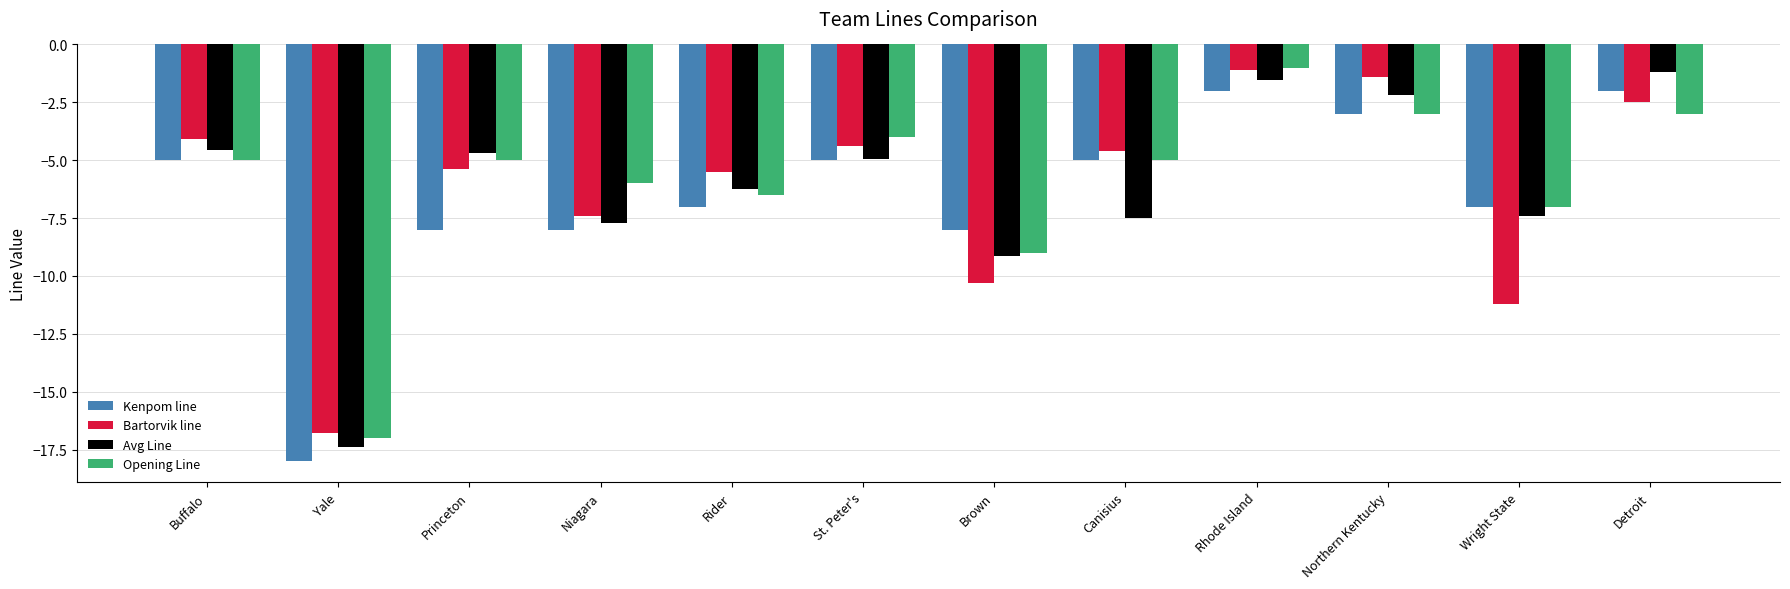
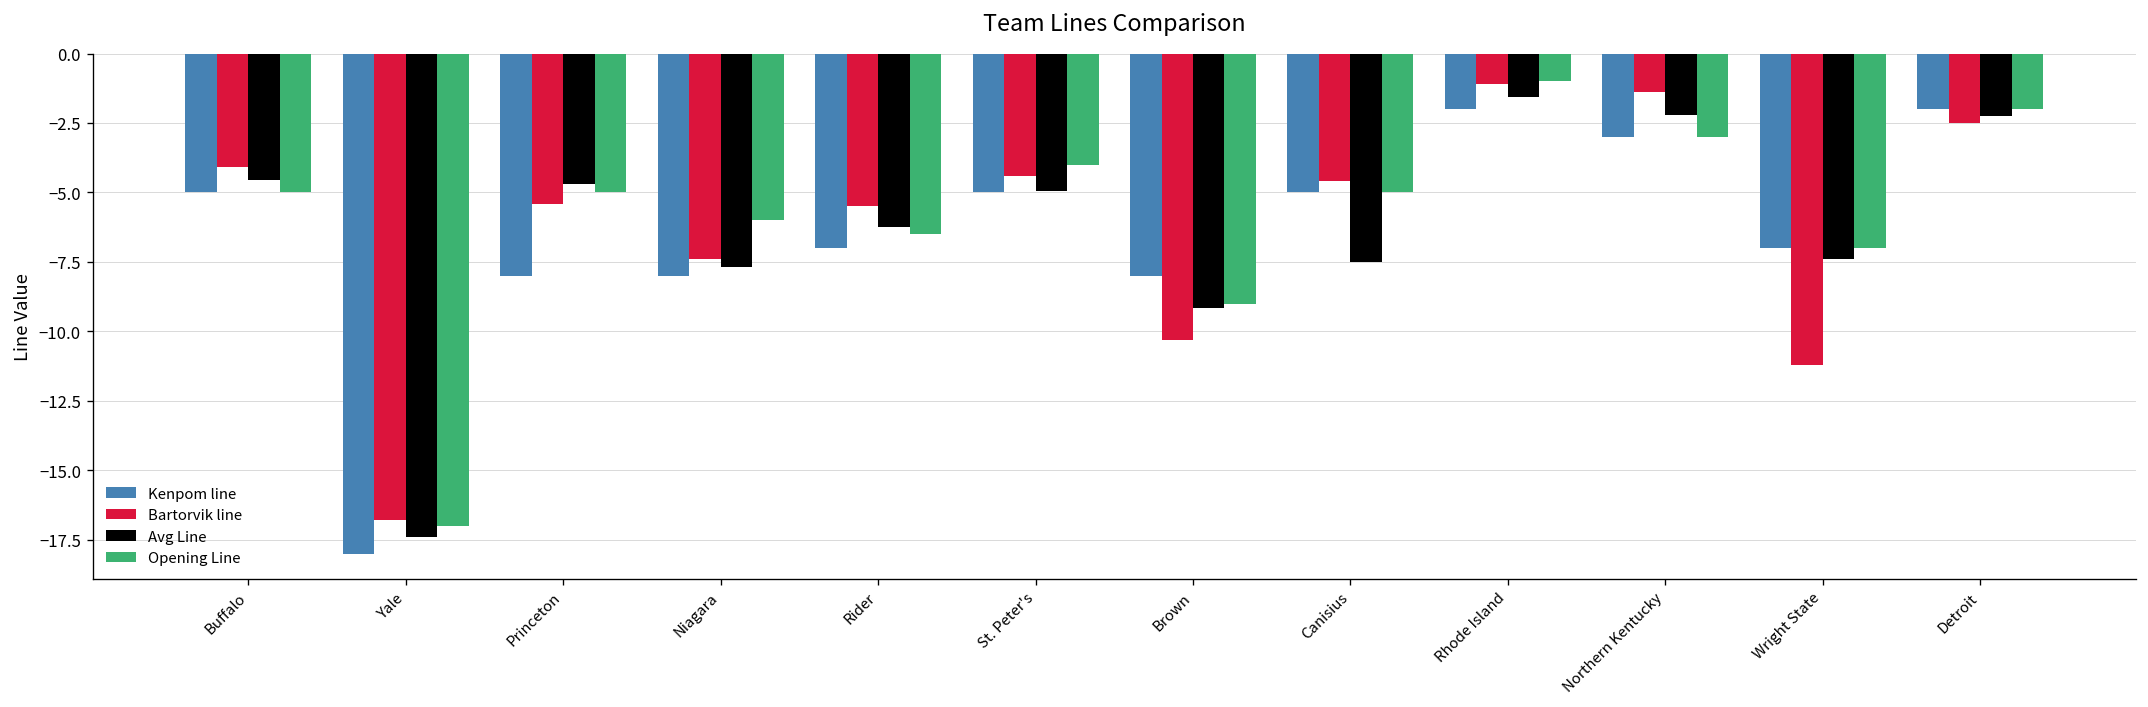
  {
    "Kenpom line": {
      "Buffalo": -5.0,
      "Yale": -18.0,
      "Princeton": -8.0,
      "Niagara": -8.0,
      "Rider": -7.0,
      "St. Peter's": -5.0,
      "Brown": -8.0,
      "Canisius": -5.0,
      "Rhode Island": -2.0,
      "Northern Kentucky": -3.0,
      "Wright State": -7.0,
      "Detroit": -2.0
    },
    "Bartorvik line": {
      "Buffalo": -4.1,
      "Yale": -16.8,
      "Princeton": -5.4,
      "Niagara": -7.4,
      "Rider": -5.5,
      "St. Peter's": -4.4,
      "Brown": -10.3,
      "Canisius": -4.6,
      "Rhode Island": -1.1,
      "Northern Kentucky": -1.4,
      "Wright State": -11.2,
      "Detroit": -2.5
    },
    "Avg Line": {
      "Buffalo": -4.6,
      "Yale": -17.4,
      "Princeton": -4.7,
      "Niagara": -7.7,
      "Rider": -6.3,
      "St. Peter's": -5.0,
      "Brown": -9.2,
      "Canisius": -7.5,
      "Rhode Island": -1.6,
      "Northern Kentucky": -2.2,
      "Wright State": -7.4,
-     "Detroit": -1.2
+     "Detroit": -2.3
    },
    "Opening Line": {
      "Buffalo": -5,
      "Yale": -17,
      "Princeton": -5,
      "Niagara": -6,
      "Rider": -6.5,
      "St. Peter's": -4,
      "Brown": -9,
      "Canisius": -5,
      "Rhode Island": -1,
      "Northern Kentucky": -3,
      "Wright State": -7,
-     "Detroit": -3
+     "Detroit": -2
    }
  }
